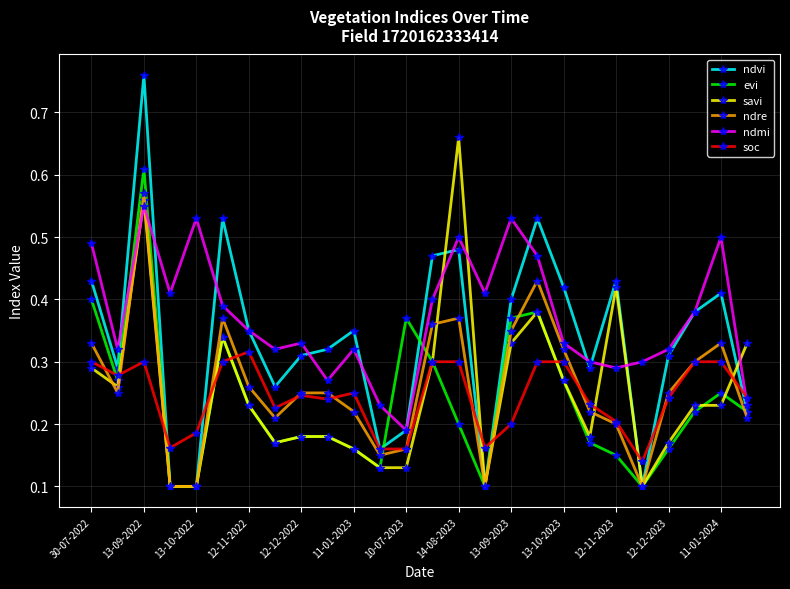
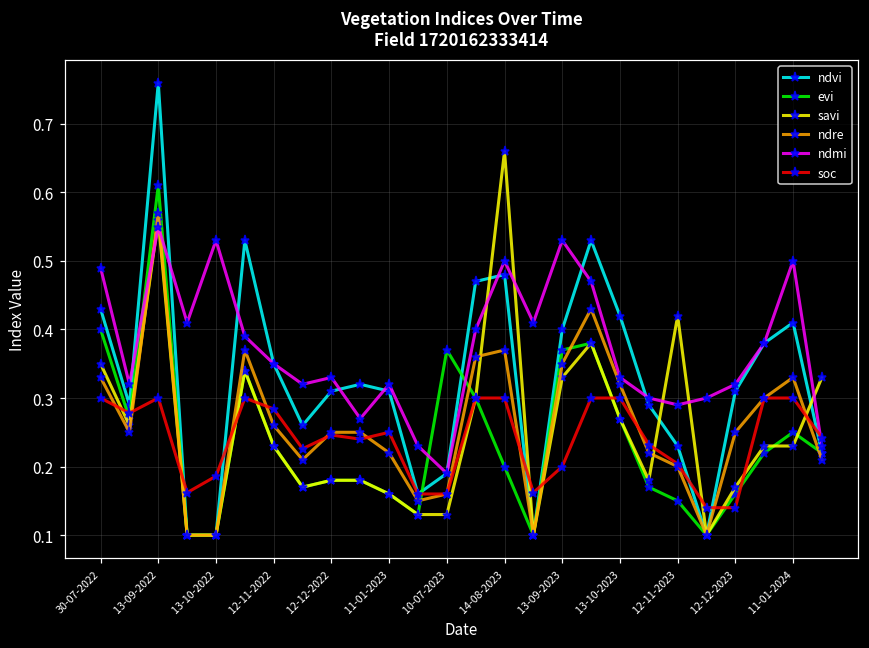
  {
    "ndvi": {
      "30-07-2022": 0.43,
      "13-09-2022": 0.76,
      "12-12-2022": 0.31,
-     "11-01-2023": 0.35,
+     "11-01-2023": 0.31,
      "14-08-2023": 0.48,
      "13-09-2023": 0.40,
      "13-10-2023": 0.42,
-     "12-11-2023": 0.43,
+     "12-11-2023": 0.23,
      "12-12-2023": 0.31,
      "11-01-2024": 0.41
    },
    "evi": {
      "30-07-2022": 0.40,
      "13-09-2022": 0.61,
      "10-07-2023": 0.37,
      "14-08-2023": 0.20,
      "13-09-2023": 0.37,
      "12-11-2023": 0.15,
      "12-12-2023": 0.16,
      "11-01-2024": 0.25
    },
    "savi": {
-     "30-07-2022": 0.29,
+     "30-07-2022": 0.35,
      "13-09-2022": 0.56,
      "10-07-2023": 0.13,
      "14-08-2023": 0.66,
      "13-09-2023": 0.33,
      "12-11-2023": 0.42,
      "12-12-2023": 0.17,
      "11-01-2024": 0.23
    },
    "ndre": {
      "30-07-2022": 0.33,
      "13-09-2022": 0.57,
      "12-11-2022": 0.26,
      "11-01-2023": 0.22,
      "14-08-2023": 0.37,
      "13-09-2023": 0.35,
      "13-10-2023": 0.32,
      "12-12-2023": 0.25,
      "11-01-2024": 0.33
    },
    "ndmi": {
      "30-07-2022": 0.49,
      "13-09-2022": 0.55,
      "13-10-2022": 0.53,
      "12-12-2022": 0.33,
      "11-01-2023": 0.32,
      "14-08-2023": 0.50,
      "13-09-2023": 0.53,
      "13-10-2023": 0.33,
      "12-11-2023": 0.29,
      "12-12-2023": 0.32,
      "11-01-2024": 0.50
    },
    "soc": {
      "30-07-2022": 0.30,
      "13-09-2022": 0.30,
      "13-10-2022": 0.19,
-     "12-11-2022": 0.32,
+     "12-11-2022": 0.28,
      "11-01-2023": 0.25,
      "14-08-2023": 0.30,
      "13-09-2023": 0.20,
      "13-10-2023": 0.30,
-     "12-12-2023": 0.24,
+     "12-12-2023": 0.14,
      "11-01-2024": 0.30
    }
  }
